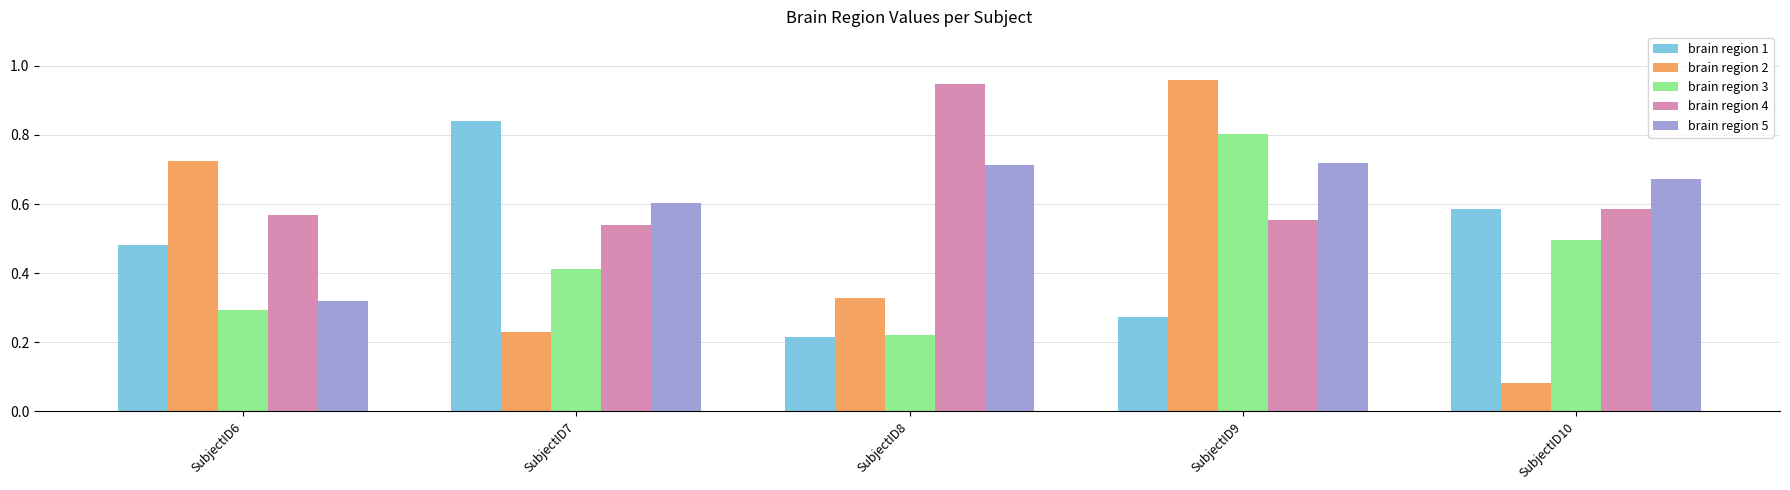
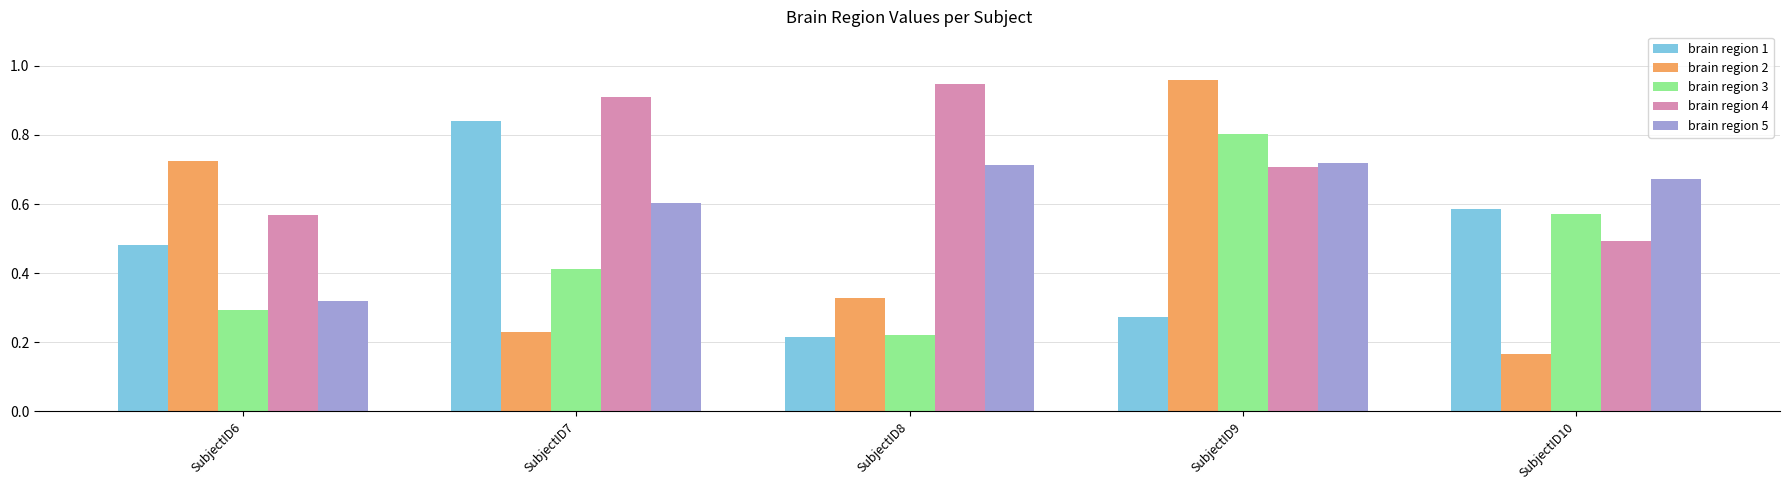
  {
    "brain region 2": {
      "SubjectID6": 0.72,
      "SubjectID7": 0.23,
      "SubjectID8": 0.33,
      "SubjectID9": 0.96,
-     "SubjectID10": 0.08
+     "SubjectID10": 0.17
    },
    "brain region 3": {
      "SubjectID6": 0.29,
      "SubjectID7": 0.41,
      "SubjectID8": 0.22,
      "SubjectID9": 0.80,
-     "SubjectID10": 0.50
+     "SubjectID10": 0.57
    },
    "brain region 4": {
      "SubjectID6": 0.57,
-     "SubjectID7": 0.54,
+     "SubjectID7": 0.91,
      "SubjectID8": 0.95,
-     "SubjectID9": 0.56,
-     "SubjectID10": 0.59
+     "SubjectID9": 0.71,
+     "SubjectID10": 0.49
    }
  }
